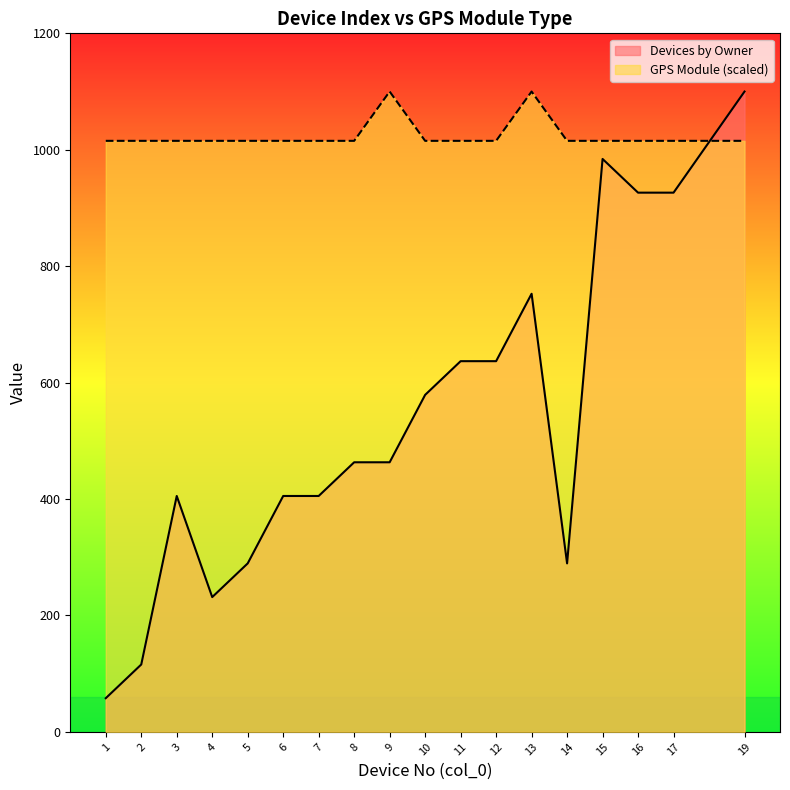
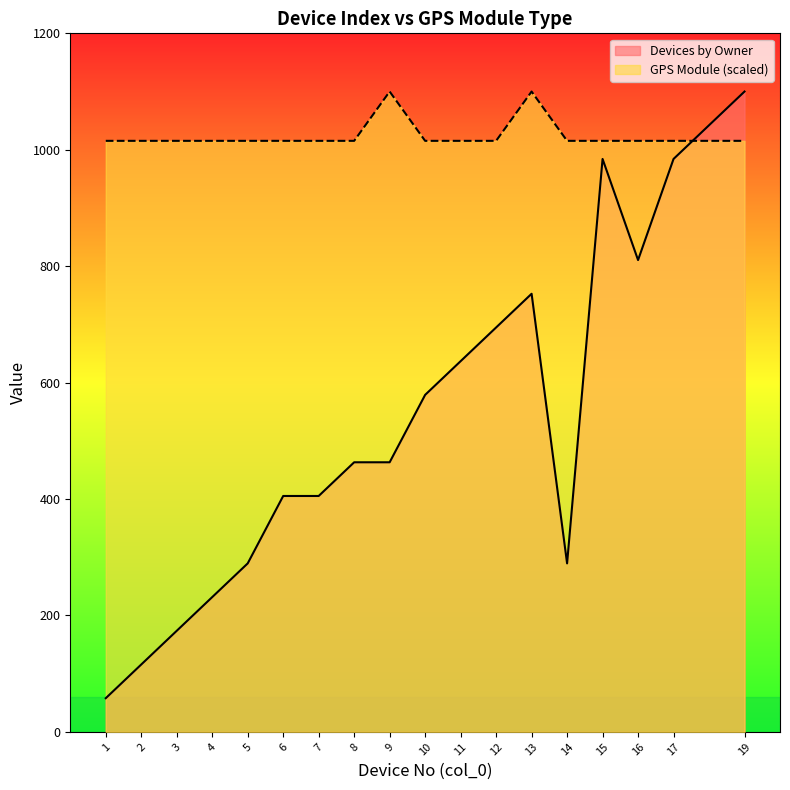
  {
    "Devices by Owner": {
      "1": 60,
      "2": 120,
-     "3": 410,
+     "3": 170,
      "4": 230,
      "5": 290,
      "6": 410,
      "7": 410,
      "8": 460,
      "9": 460,
      "10": 580,
      "11": 640,
-     "12": 640,
+     "12": 690,
      "13": 750,
      "14": 290,
      "15": 980,
-     "16": 930,
-     "17": 930,
+     "16": 810,
+     "17": 980,
      "19": 1100
    },
    "GPS Module (scaled)": {
      "1": 1020,
      "2": 1020,
      "3": 1020,
      "4": 1020,
      "5": 1020,
      "6": 1020,
      "7": 1020,
      "8": 1020,
      "9": 1100,
      "10": 1020,
      "11": 1020,
      "12": 1020,
      "13": 1100,
      "14": 1020,
      "15": 1020,
      "16": 1020,
      "17": 1020,
      "19": 1020
    }
  }
